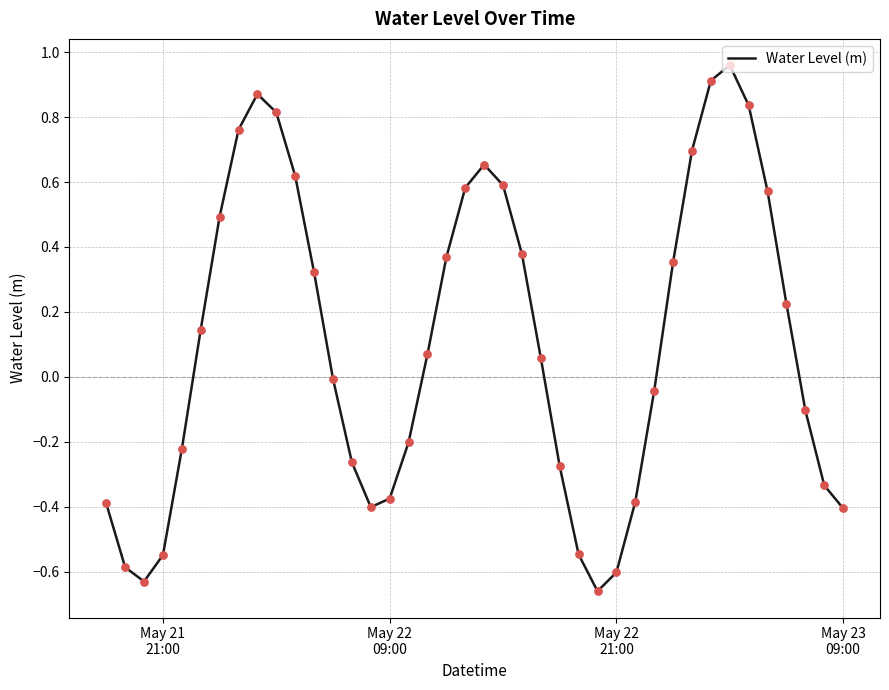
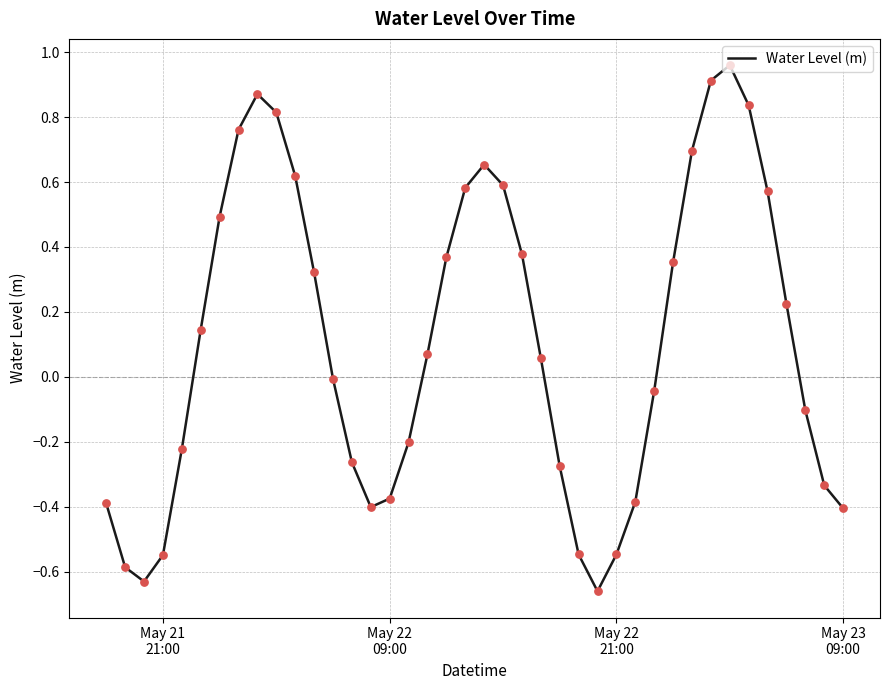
  {
    "May 21 21:00": -0.55,
    "May 22 09:00": -0.38,
-   "May 22 21:00": -0.60,
+   "May 22 21:00": -0.55,
    "May 23 09:00": -0.41
  }
